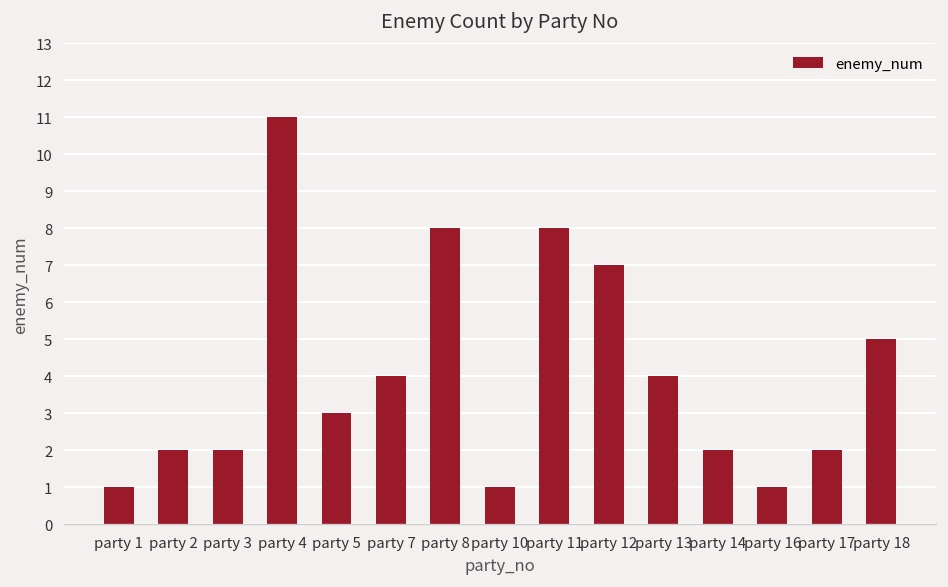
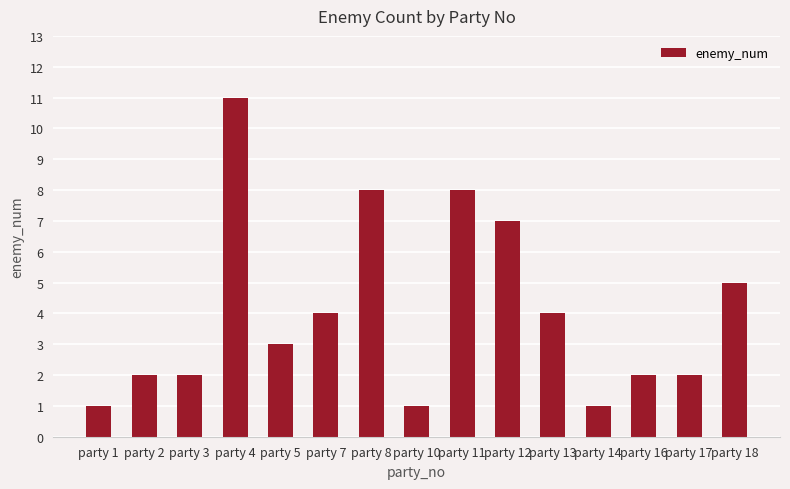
  {
    "party 1": 1,
    "party 2": 2,
    "party 3": 2,
    "party 4": 11,
    "party 5": 3,
    "party 7": 4,
    "party 8": 8,
    "party 10": 1,
    "party 11": 8,
    "party 12": 7,
    "party 13": 4,
-   "party 14": 2,
-   "party 16": 1,
+   "party 14": 1,
+   "party 16": 2,
    "party 17": 2,
    "party 18": 5
  }
